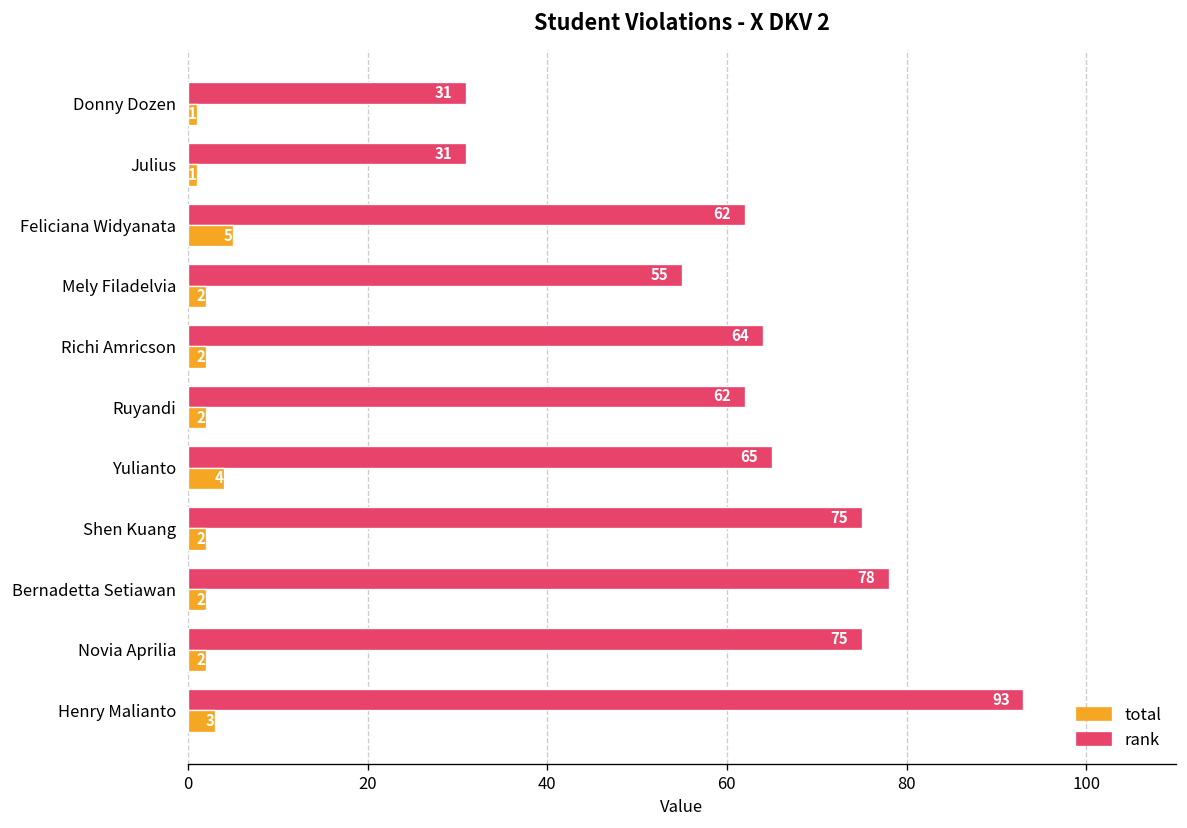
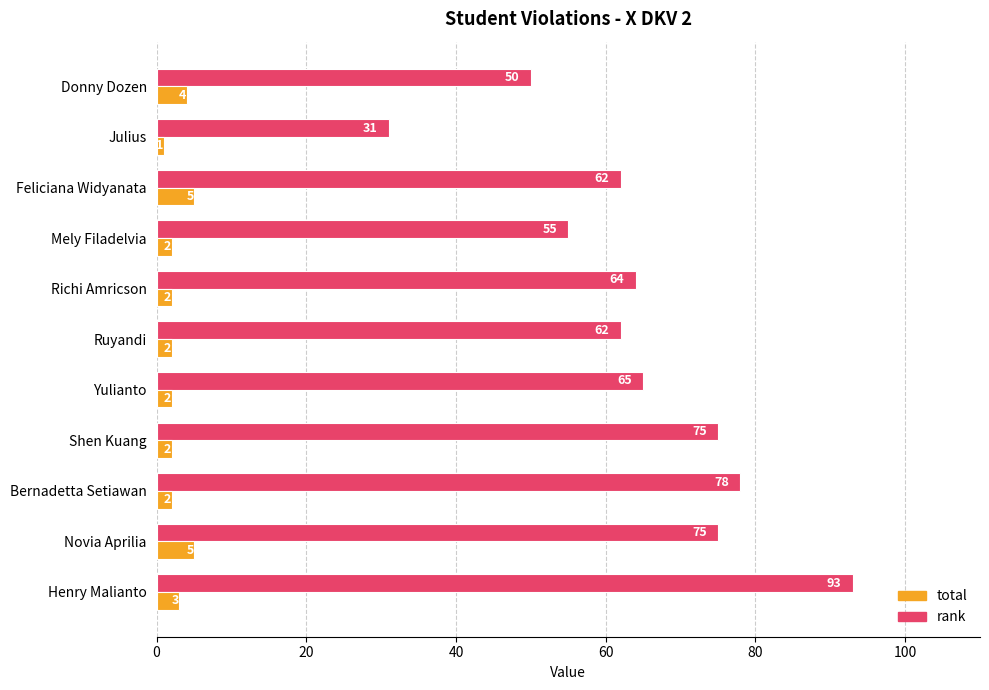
  {
    "rank": {
-     "Donny Dozen": 31,
+     "Donny Dozen": 50,
      "Julius": 31,
      "Feliciana Widyanata": 62,
      "Mely Filadelvia": 55,
      "Richi Amricson": 64,
      "Ruyandi": 62,
      "Yulianto": 65,
      "Shen Kuang": 75,
      "Bernadetta Setiawan": 78,
      "Novia Aprilia": 75,
      "Henry Malianto": 93
    },
    "total": {
-     "Donny Dozen": 1,
+     "Donny Dozen": 4,
      "Julius": 1,
      "Feliciana Widyanata": 5,
      "Mely Filadelvia": 2,
      "Richi Amricson": 2,
      "Ruyandi": 2,
-     "Yulianto": 4,
+     "Yulianto": 2,
      "Shen Kuang": 2,
      "Bernadetta Setiawan": 2,
-     "Novia Aprilia": 2,
+     "Novia Aprilia": 5,
      "Henry Malianto": 3
    }
  }
